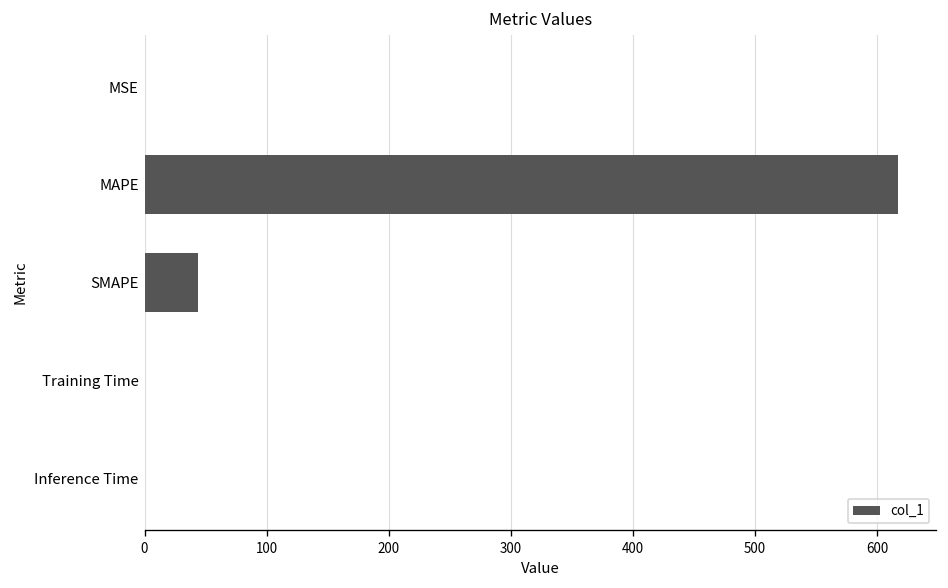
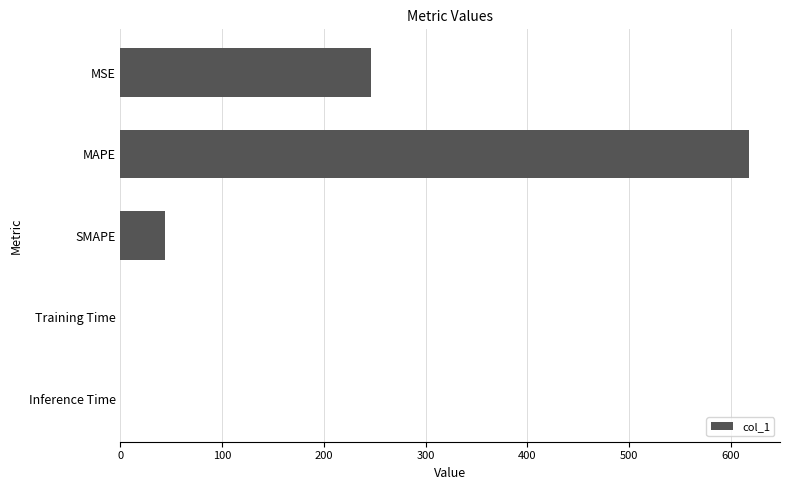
  {
-   "MSE": 0,
+   "MSE": 247,
    "MAPE": 617,
    "SMAPE": 44
  }
